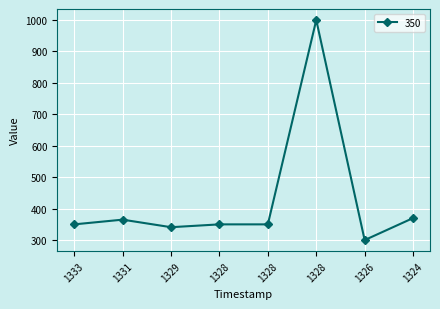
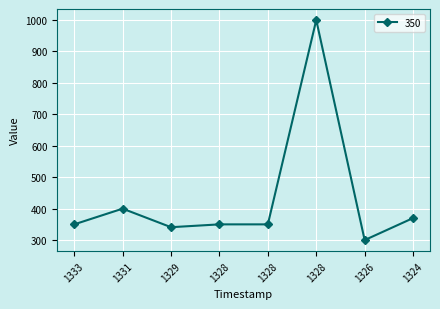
  {
    "1333": 350,
-   "1331": 370,
+   "1331": 400,
    "1329": 340,
    "1326": 300,
    "1324": 370
  }
